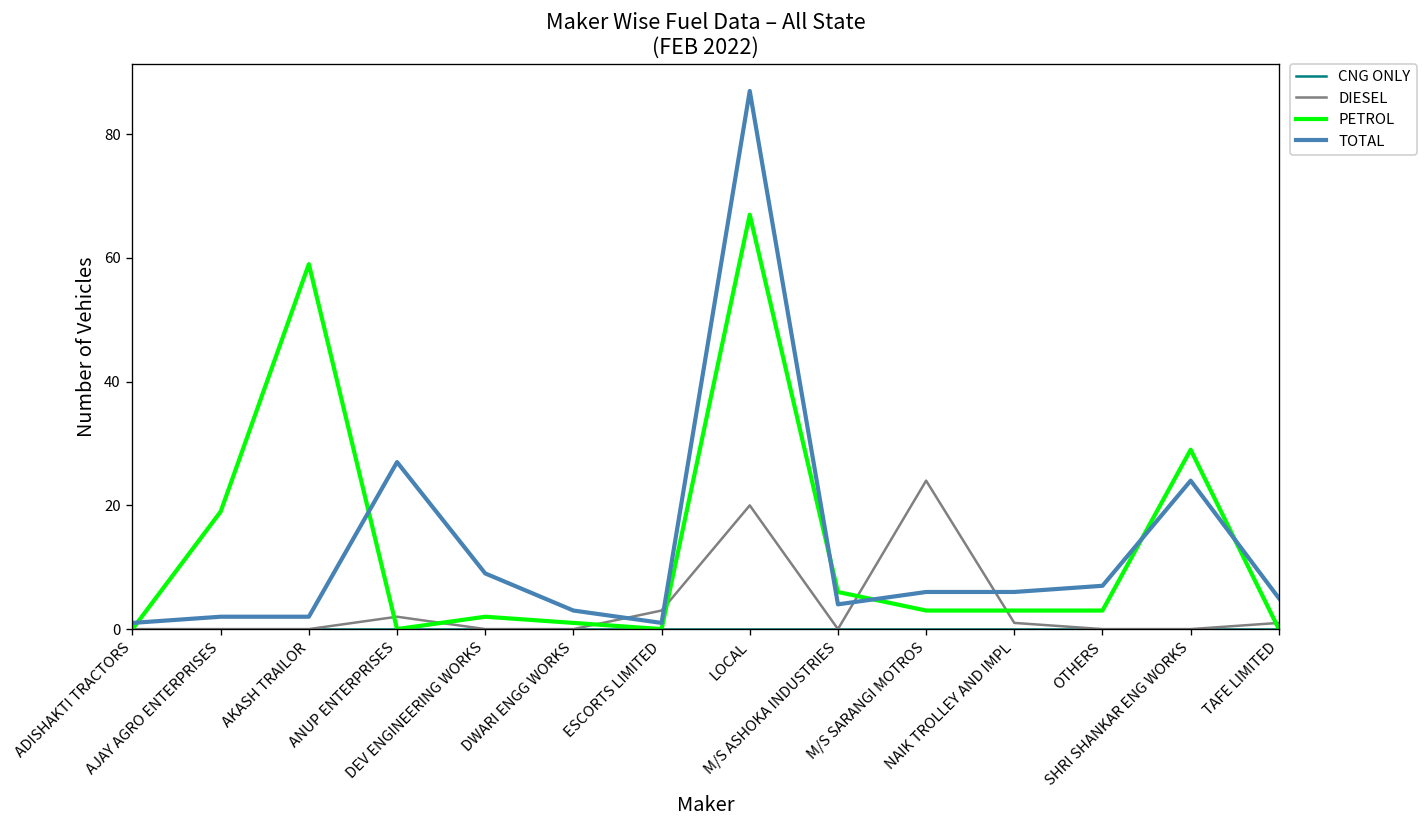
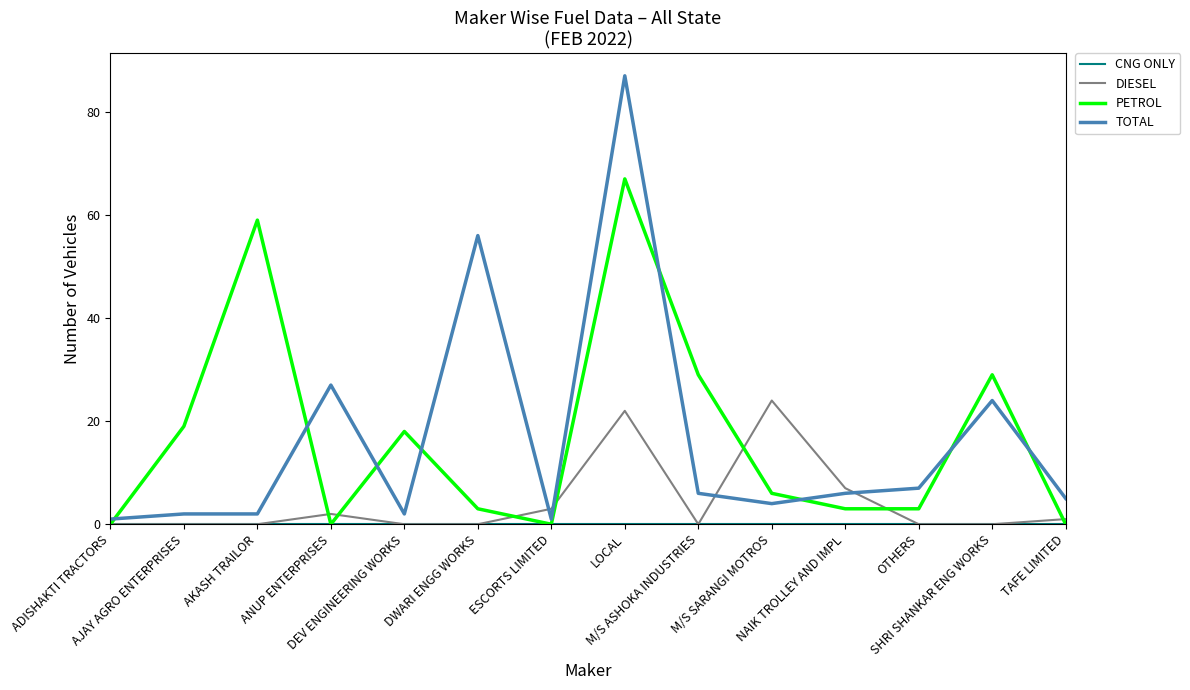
  {
    "CNG ONLY": {
      "LOCAL": 0,
      "M/S SARANGI MOTROS": 0,
      "NAIK TROLLEY AND IMPL": 0
    },
    "DIESEL": {
      "ANUP ENTERPRISES": 2,
      "ESCORTS LIMITED": 3,
-     "LOCAL": 20,
+     "LOCAL": 22,
      "M/S SARANGI MOTROS": 24,
-     "NAIK TROLLEY AND IMPL": 1,
+     "NAIK TROLLEY AND IMPL": 7,
      "TAFE LIMITED": 1
    },
    "PETROL": {
      "AJAY AGRO ENTERPRISES": 19,
      "AKASH TRAILOR": 59,
-     "DEV ENGINEERING WORKS": 2,
-     "DWARI ENGG WORKS": 1,
+     "DEV ENGINEERING WORKS": 18,
+     "DWARI ENGG WORKS": 3,
      "LOCAL": 67,
-     "M/S ASHOKA INDUSTRIES": 6,
-     "M/S SARANGI MOTROS": 3,
+     "M/S ASHOKA INDUSTRIES": 29,
+     "M/S SARANGI MOTROS": 6,
      "NAIK TROLLEY AND IMPL": 3,
      "OTHERS": 3,
      "SHRI SHANKAR ENG WORKS": 29
    },
    "TOTAL": {
      "ADISHAKTI TRACTORS": 1,
      "AJAY AGRO ENTERPRISES": 2,
      "AKASH TRAILOR": 2,
      "ANUP ENTERPRISES": 27,
-     "DEV ENGINEERING WORKS": 9,
-     "DWARI ENGG WORKS": 3,
+     "DEV ENGINEERING WORKS": 2,
+     "DWARI ENGG WORKS": 56,
      "ESCORTS LIMITED": 1,
      "LOCAL": 87,
-     "M/S ASHOKA INDUSTRIES": 4,
-     "M/S SARANGI MOTROS": 6,
+     "M/S ASHOKA INDUSTRIES": 6,
+     "M/S SARANGI MOTROS": 4,
      "NAIK TROLLEY AND IMPL": 6,
      "OTHERS": 7,
      "SHRI SHANKAR ENG WORKS": 24,
      "TAFE LIMITED": 5
    }
  }
